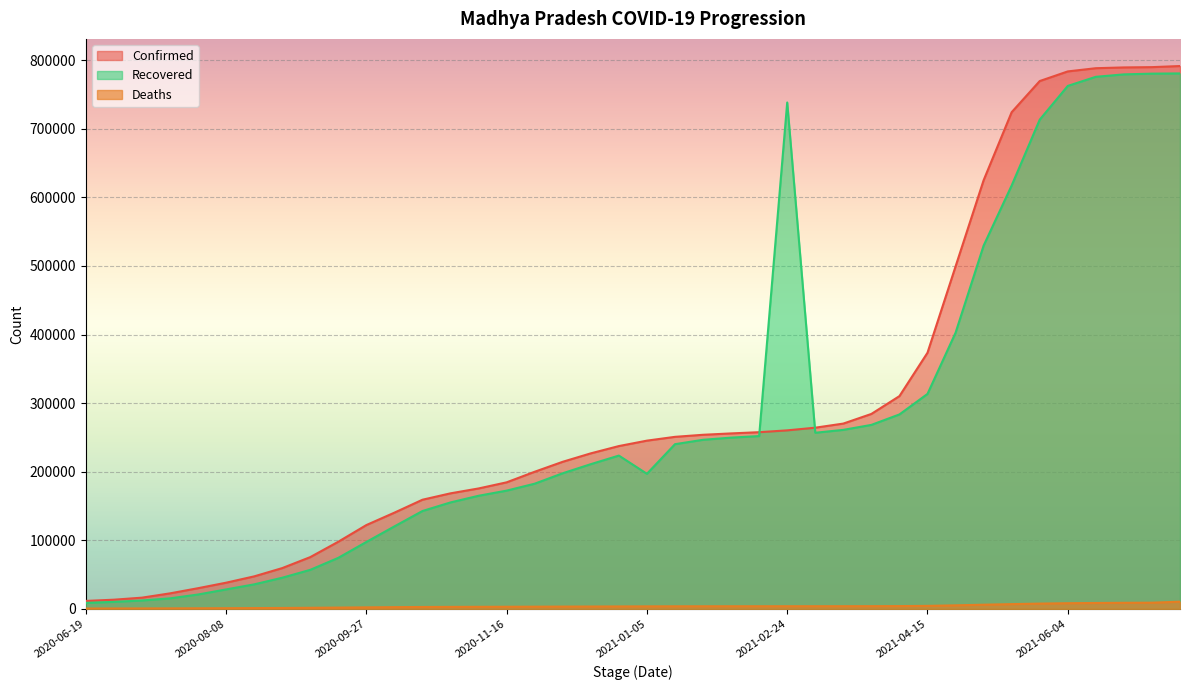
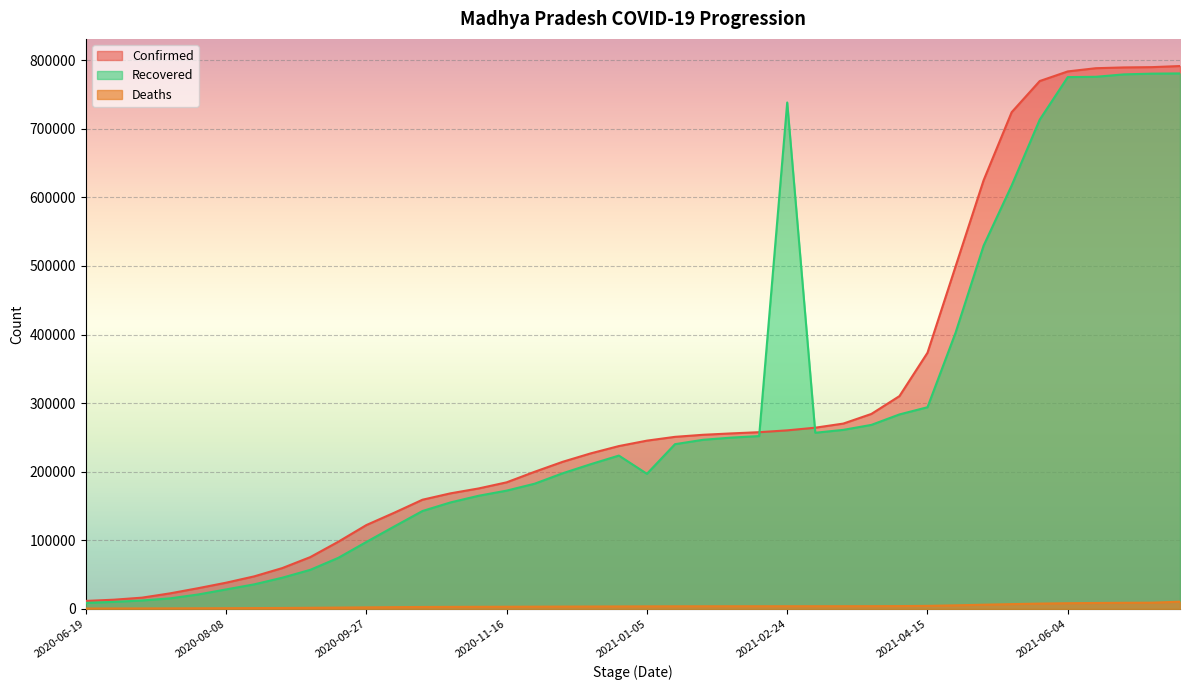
  {
    "Recovered": {
      "2020-08-08": 30000,
      "2020-09-27": 100000,
      "2020-11-16": 170000,
      "2021-01-05": 200000,
      "2021-02-24": 740000,
-     "2021-04-15": 310000,
-     "2021-06-04": 760000
+     "2021-04-15": 290000,
+     "2021-06-04": 780000
    }
  }
